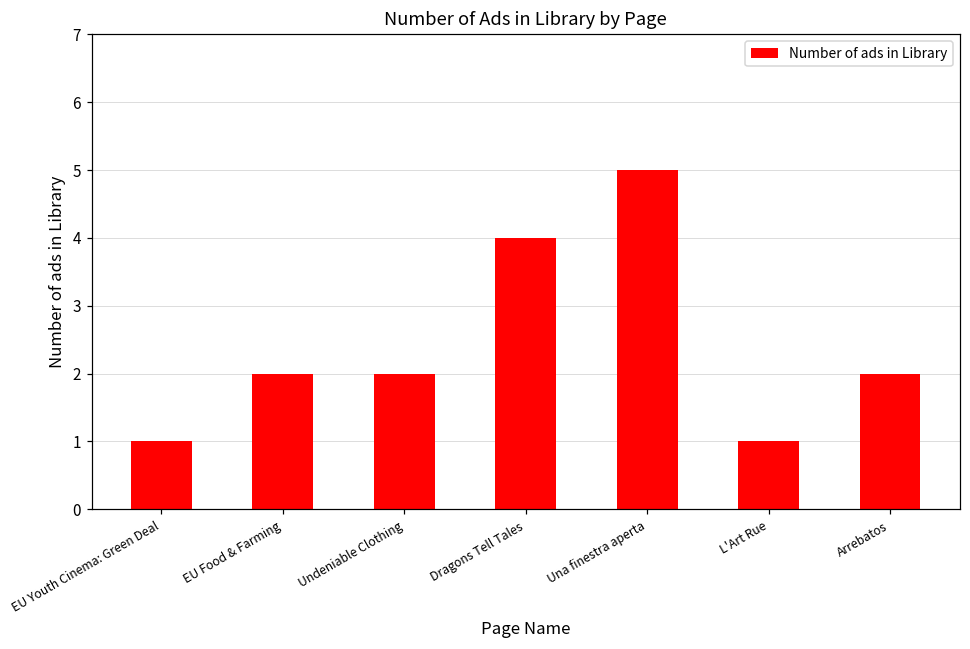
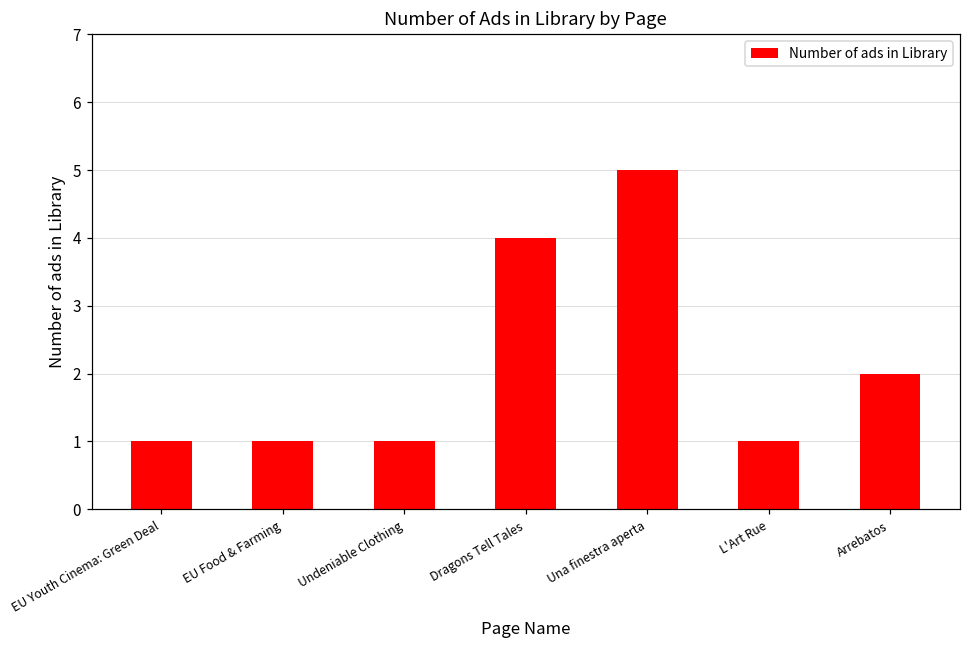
  {
    "EU Youth Cinema: Green Deal": 1,
-   "EU Food & Farming": 2,
-   "Undeniable Clothing": 2,
+   "EU Food & Farming": 1,
+   "Undeniable Clothing": 1,
    "Dragons Tell Tales": 4,
    "Una finestra aperta": 5,
    "L'Art Rue": 1,
    "Arrebatos": 2
  }
